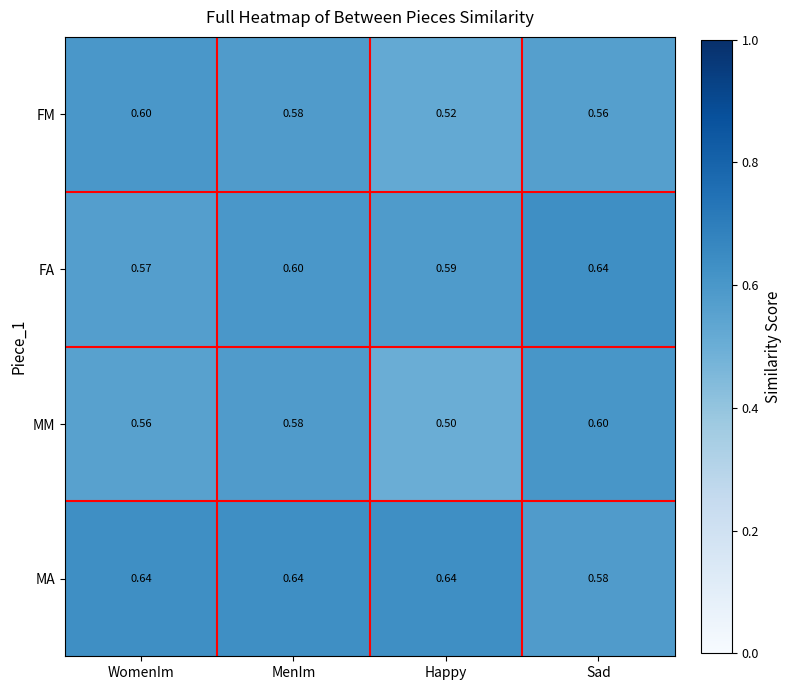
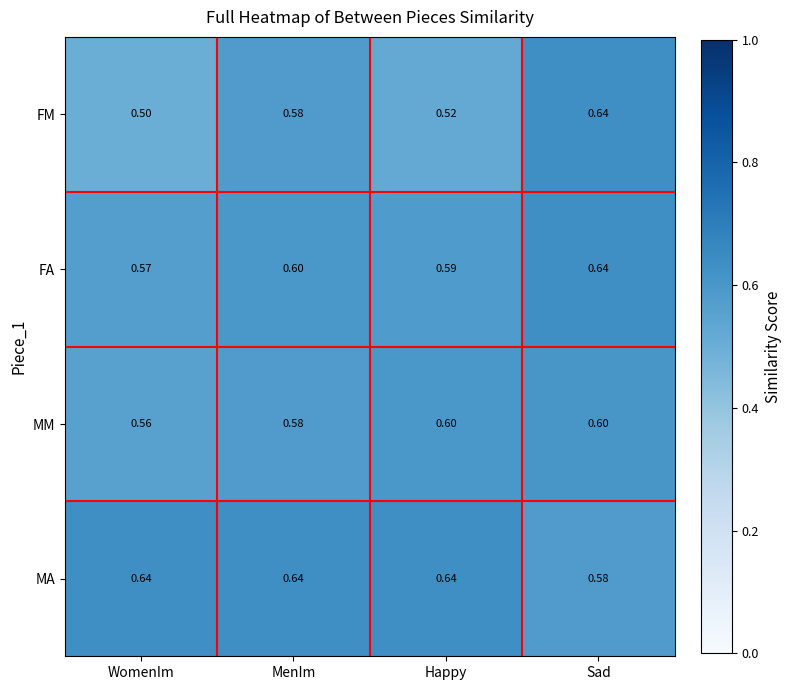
  {
    "FM": {
-     "WomenIm": 0.60,
+     "WomenIm": 0.50,
      "MenIm": 0.58,
      "Happy": 0.52,
-     "Sad": 0.56
+     "Sad": 0.64
    },
    "FA": {
      "WomenIm": 0.57,
      "MenIm": 0.60,
      "Happy": 0.59,
      "Sad": 0.64
    },
    "MM": {
      "WomenIm": 0.56,
      "MenIm": 0.58,
-     "Happy": 0.50,
+     "Happy": 0.60,
      "Sad": 0.60
    },
    "MA": {
      "WomenIm": 0.64,
      "MenIm": 0.64,
      "Happy": 0.64,
      "Sad": 0.58
    }
  }
